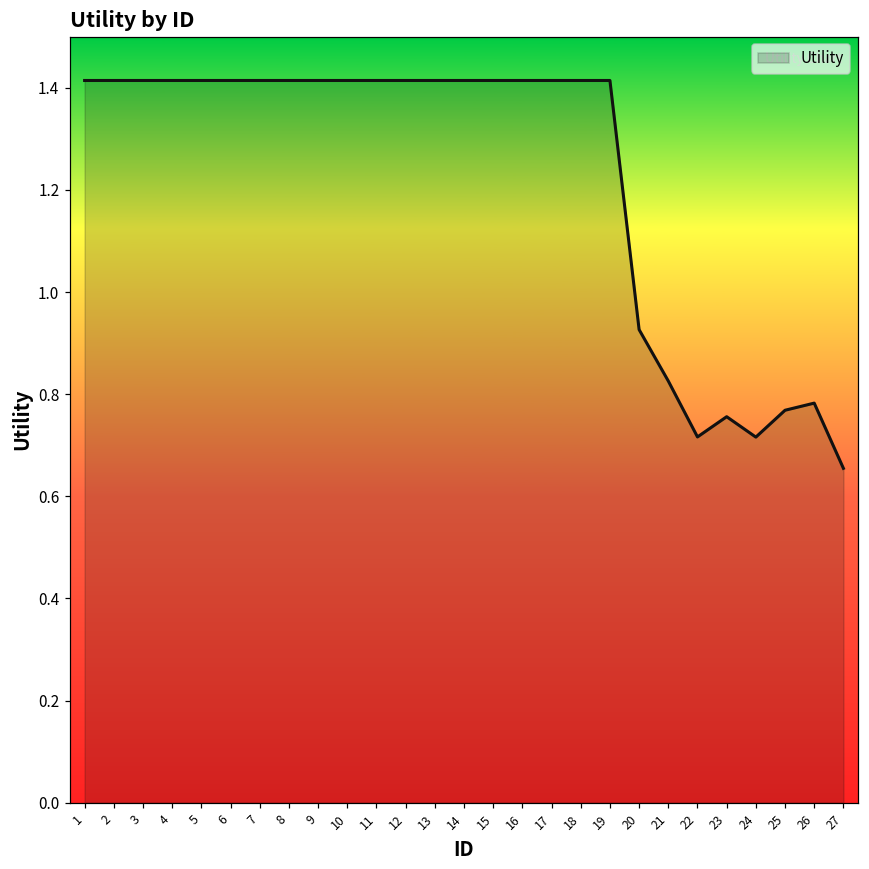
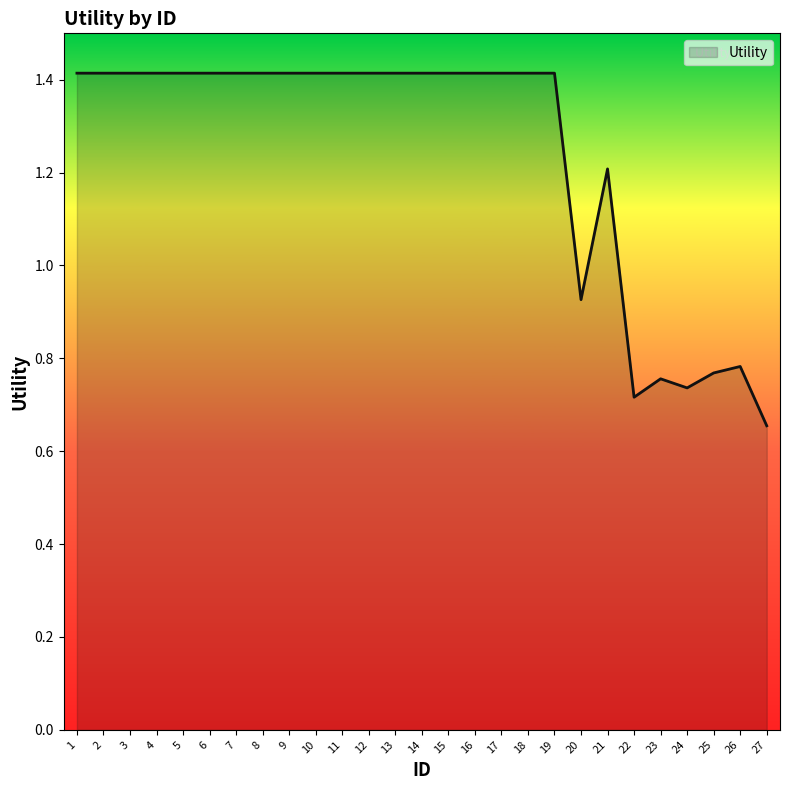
  {
    "1": 1.41,
    "2": 1.41,
    "3": 1.41,
    "4": 1.41,
    "5": 1.41,
    "6": 1.41,
    "7": 1.41,
    "8": 1.41,
    "9": 1.41,
    "10": 1.41,
    "11": 1.41,
    "12": 1.41,
    "13": 1.41,
    "14": 1.41,
    "15": 1.41,
    "16": 1.41,
    "17": 1.41,
    "18": 1.41,
    "19": 1.41,
    "20": 0.93,
-   "21": 0.83,
+   "21": 1.21,
    "22": 0.72,
    "23": 0.76,
-   "24": 0.72,
+   "24": 0.74,
    "25": 0.77,
    "26": 0.78,
    "27": 0.65
  }
